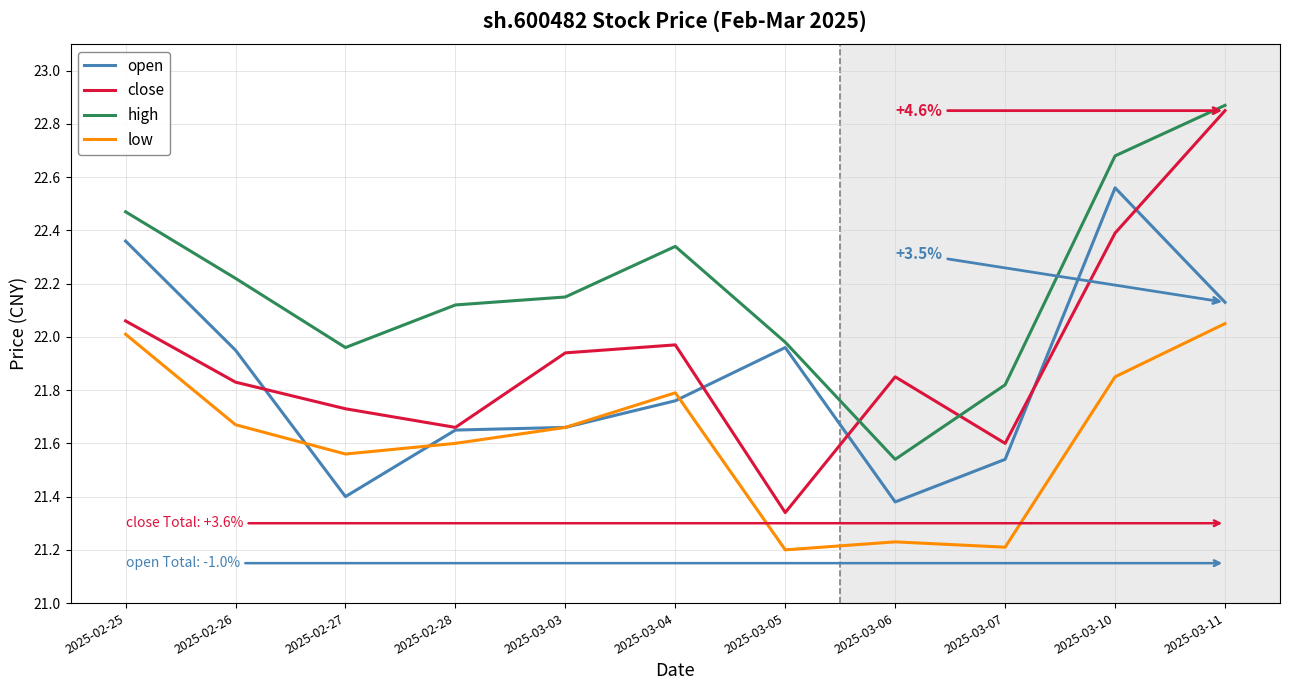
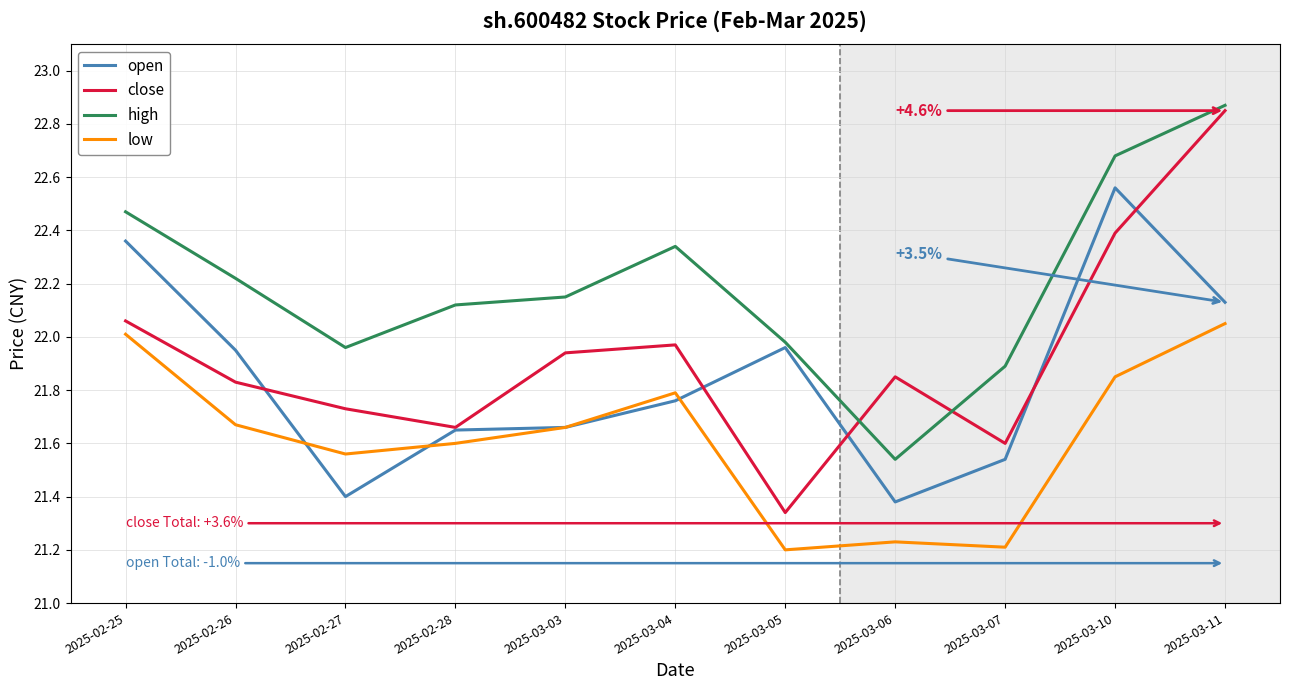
  {
    "open": {
      "2025-02-25": 22.36,
      "2025-02-26": 21.95,
      "2025-02-27": 21.40,
      "2025-02-28": 21.65,
      "2025-03-04": 21.76,
      "2025-03-05": 21.96,
      "2025-03-06": 21.38,
      "2025-03-07": 21.54,
      "2025-03-10": 22.56
    },
    "close": {
      "2025-02-25": 22.06,
      "2025-02-26": 21.83,
      "2025-02-27": 21.73,
      "2025-02-28": 21.66,
      "2025-03-03": 21.94,
      "2025-03-04": 21.97,
      "2025-03-06": 21.85,
      "2025-03-07": 21.60,
      "2025-03-10": 22.39
    },
    "high": {
      "2025-02-25": 22.47,
      "2025-02-26": 22.22,
      "2025-02-27": 21.96,
      "2025-02-28": 22.12,
      "2025-03-03": 22.15,
      "2025-03-04": 22.34,
      "2025-03-05": 21.98,
      "2025-03-06": 21.54,
-     "2025-03-07": 21.82,
+     "2025-03-07": 21.89,
      "2025-03-10": 22.68
    },
    "low": {
      "2025-02-25": 22.01,
      "2025-02-26": 21.67,
      "2025-02-27": 21.56,
      "2025-02-28": 21.60,
      "2025-03-04": 21.79,
      "2025-03-06": 21.23,
      "2025-03-07": 21.21,
      "2025-03-10": 21.85,
      "2025-03-11": 22.05
    }
  }
